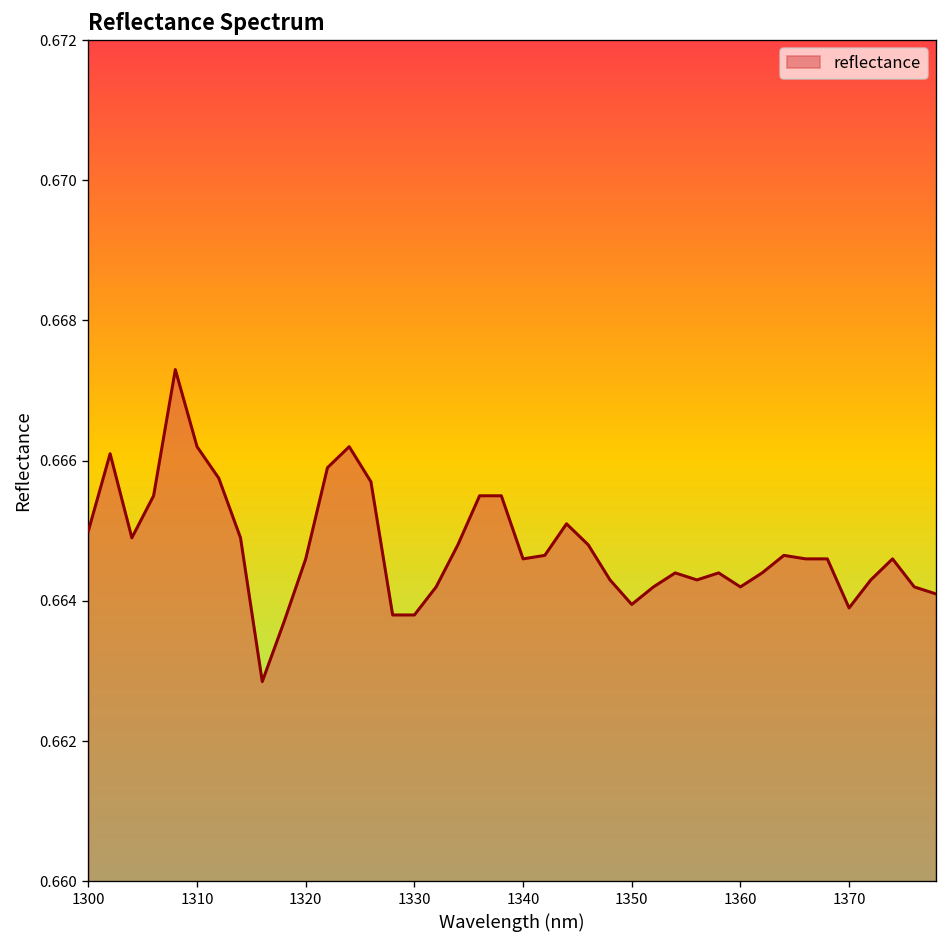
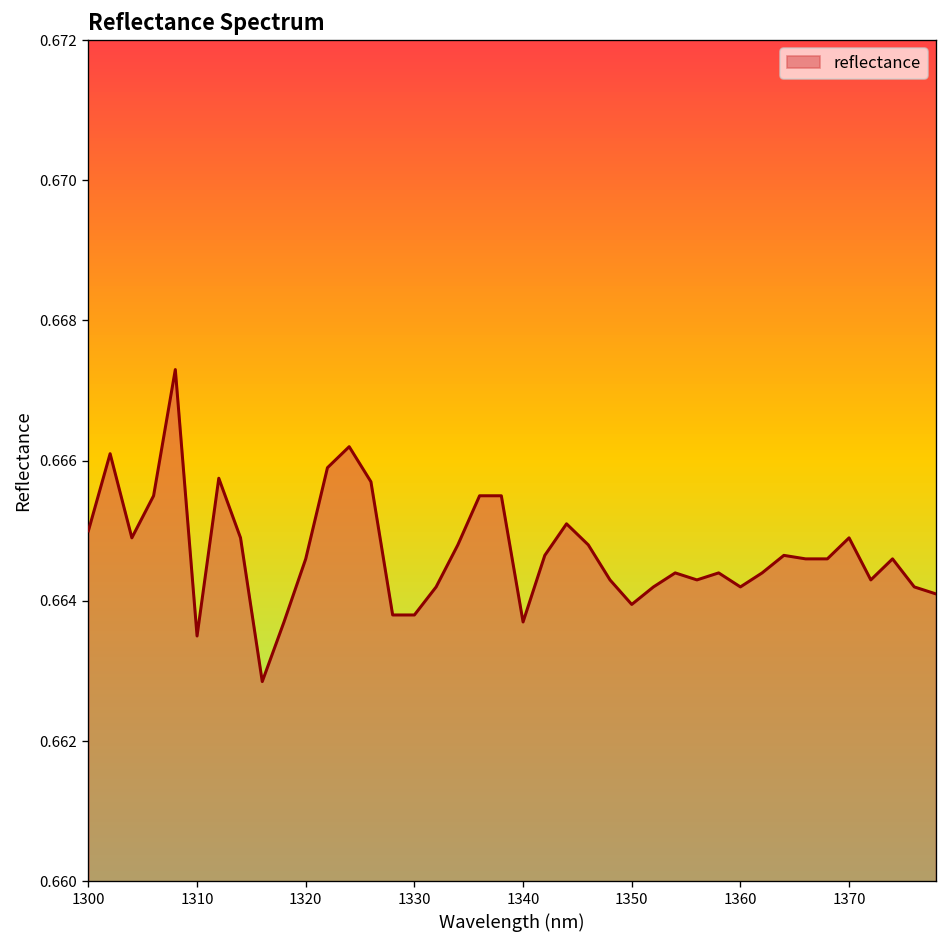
  {
    "1300": 0.6650,
-   "1310": 0.6662,
+   "1310": 0.6635,
    "1320": 0.6646,
    "1330": 0.6638,
-   "1340": 0.6646,
+   "1340": 0.6637,
    "1350": 0.6640,
    "1360": 0.6642,
-   "1370": 0.6639
+   "1370": 0.6649
  }
